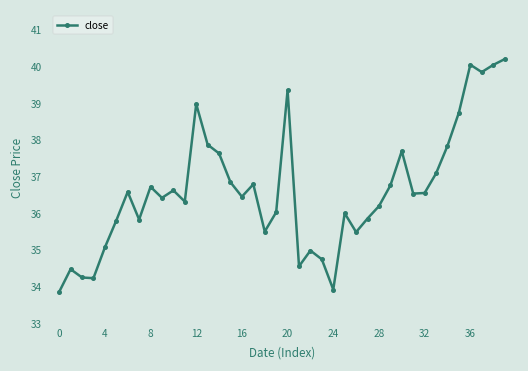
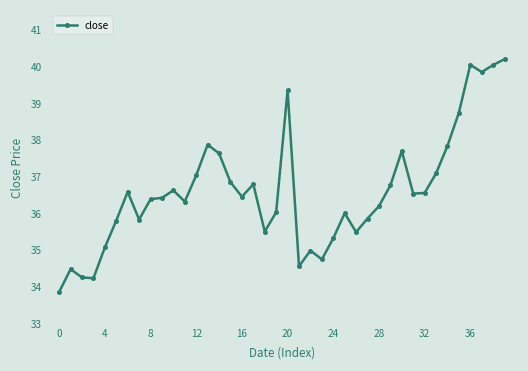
  {
    "0": 33.8,
    "4": 35.0,
-   "8": 36.7,
-   "12": 39.0,
+   "8": 36.4,
+   "12": 37.0,
    "16": 36.4,
    "20": 39.3,
-   "24": 33.9,
+   "24": 35.3,
    "28": 36.2,
    "32": 36.5,
    "36": 40.0
  }
